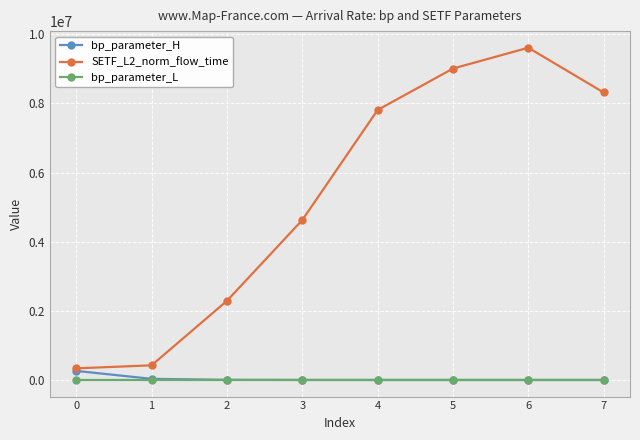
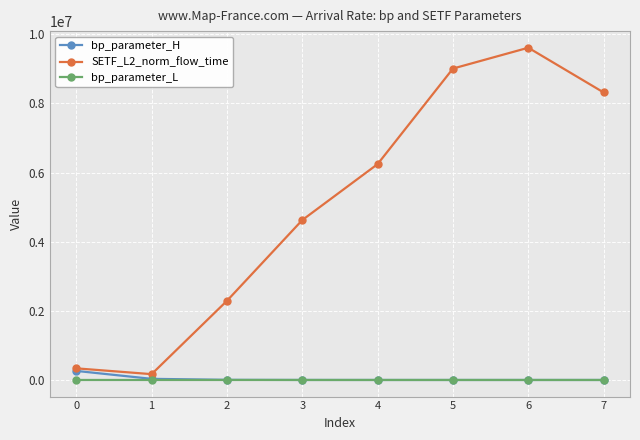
  {
    "bp_parameter_H": {
      "0": 300000
    },
    "SETF_L2_norm_flow_time": {
      "0": 300000,
-     "1": 400000,
+     "1": 200000,
      "2": 2300000,
      "3": 4600000,
-     "4": 7800000,
+     "4": 6200000,
      "5": 9000000,
      "6": 9600000,
      "7": 8300000
    },
    "bp_parameter_L": {
      "0": 0
    }
  }
